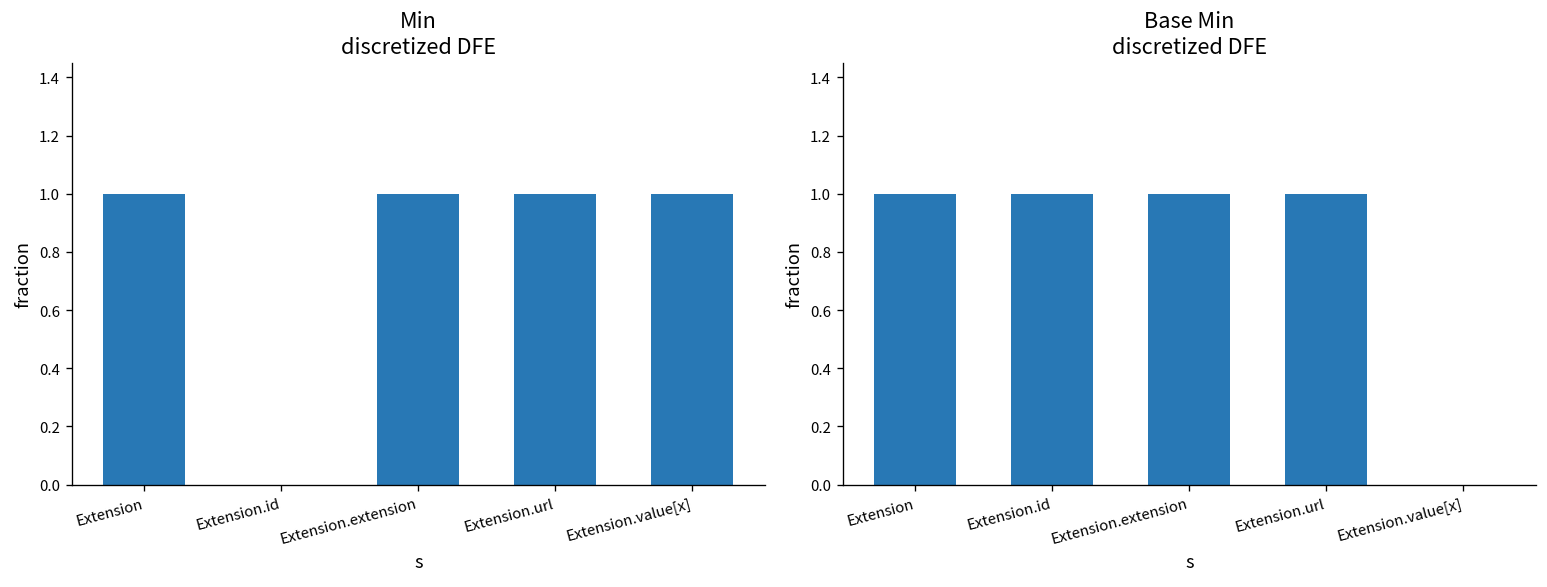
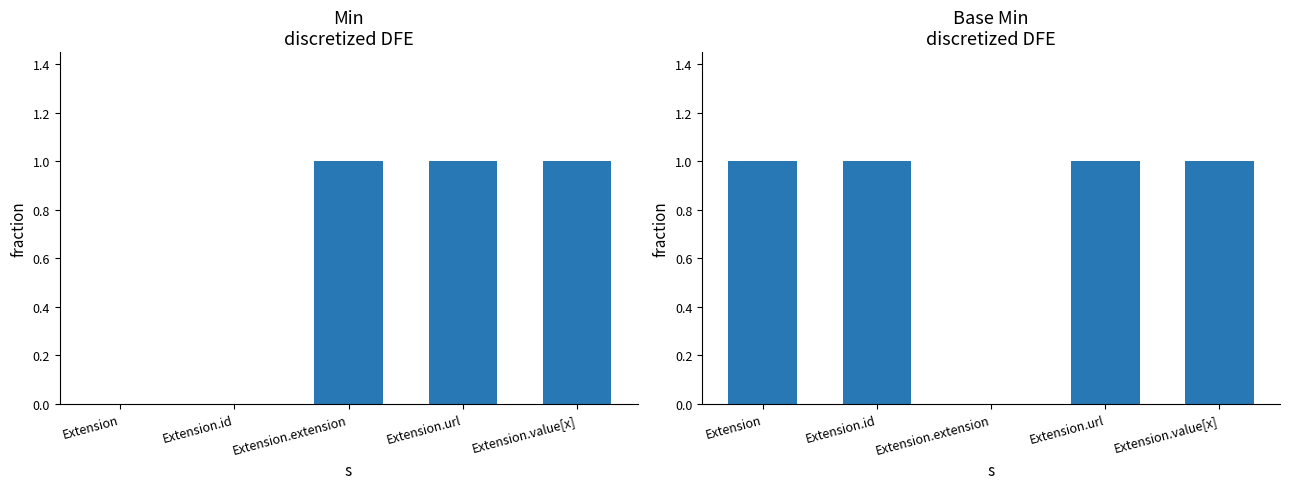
  {
    "Min discretized DFE": {
-     "Extension": 1,
+     "Extension": 0,
      "Extension.id": 0,
      "Extension.extension": 1,
      "Extension.url": 1,
      "Extension.value[x]": 1
    },
    "Base Min discretized DFE": {
      "Extension": 1,
      "Extension.id": 1,
-     "Extension.extension": 1,
+     "Extension.extension": 0,
      "Extension.url": 1,
-     "Extension.value[x]": 0
+     "Extension.value[x]": 1
    }
  }
